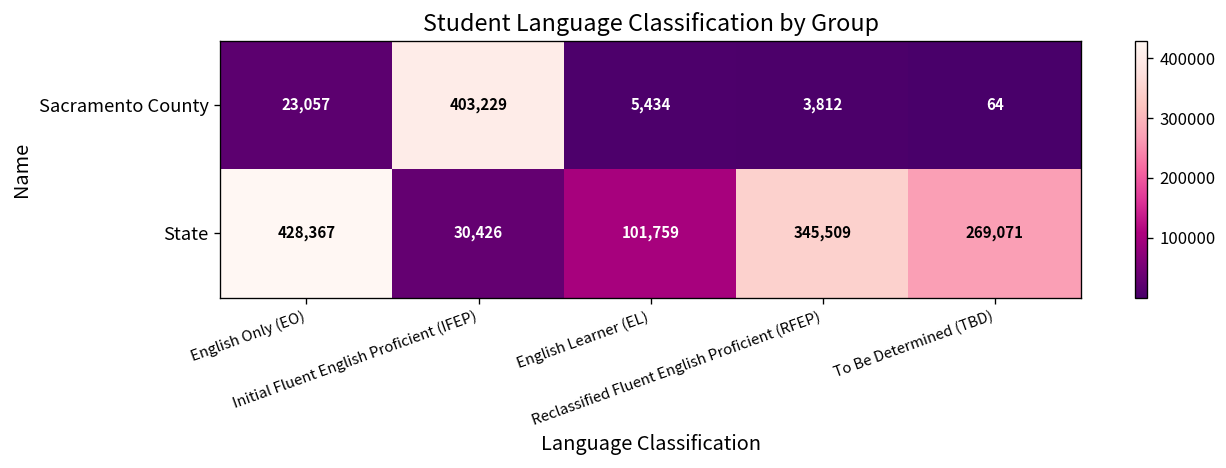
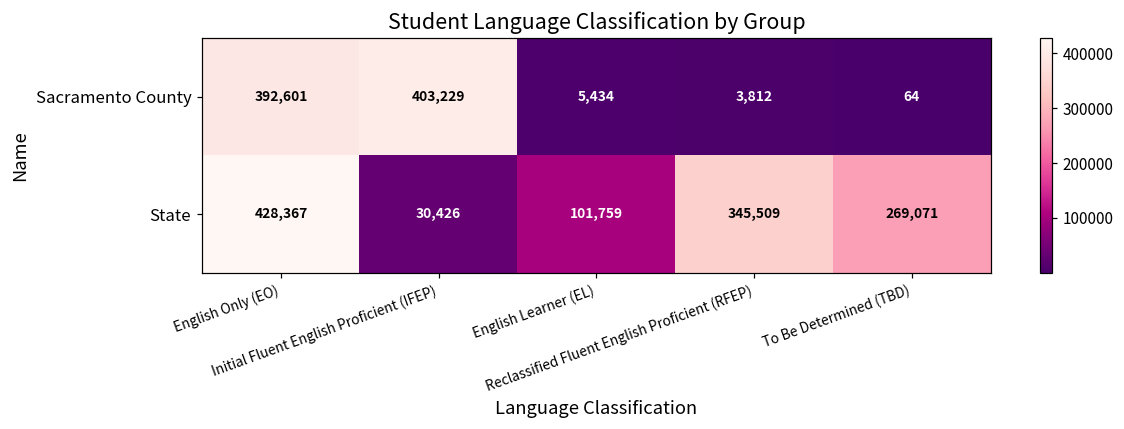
  {
    "Sacramento County": {
-     "English Only (EO)": "23,057",
+     "English Only (EO)": "392,601",
      "Initial Fluent English Proficient (IFEP)": "403,229",
      "English Learner (EL)": "5,434",
      "Reclassified Fluent English Proficient (RFEP)": "3,812",
      "To Be Determined (TBD)": "64"
    },
    "State": {
      "English Only (EO)": "428,367",
      "Initial Fluent English Proficient (IFEP)": "30,426",
      "English Learner (EL)": "101,759",
      "Reclassified Fluent English Proficient (RFEP)": "345,509",
      "To Be Determined (TBD)": "269,071"
    }
  }
